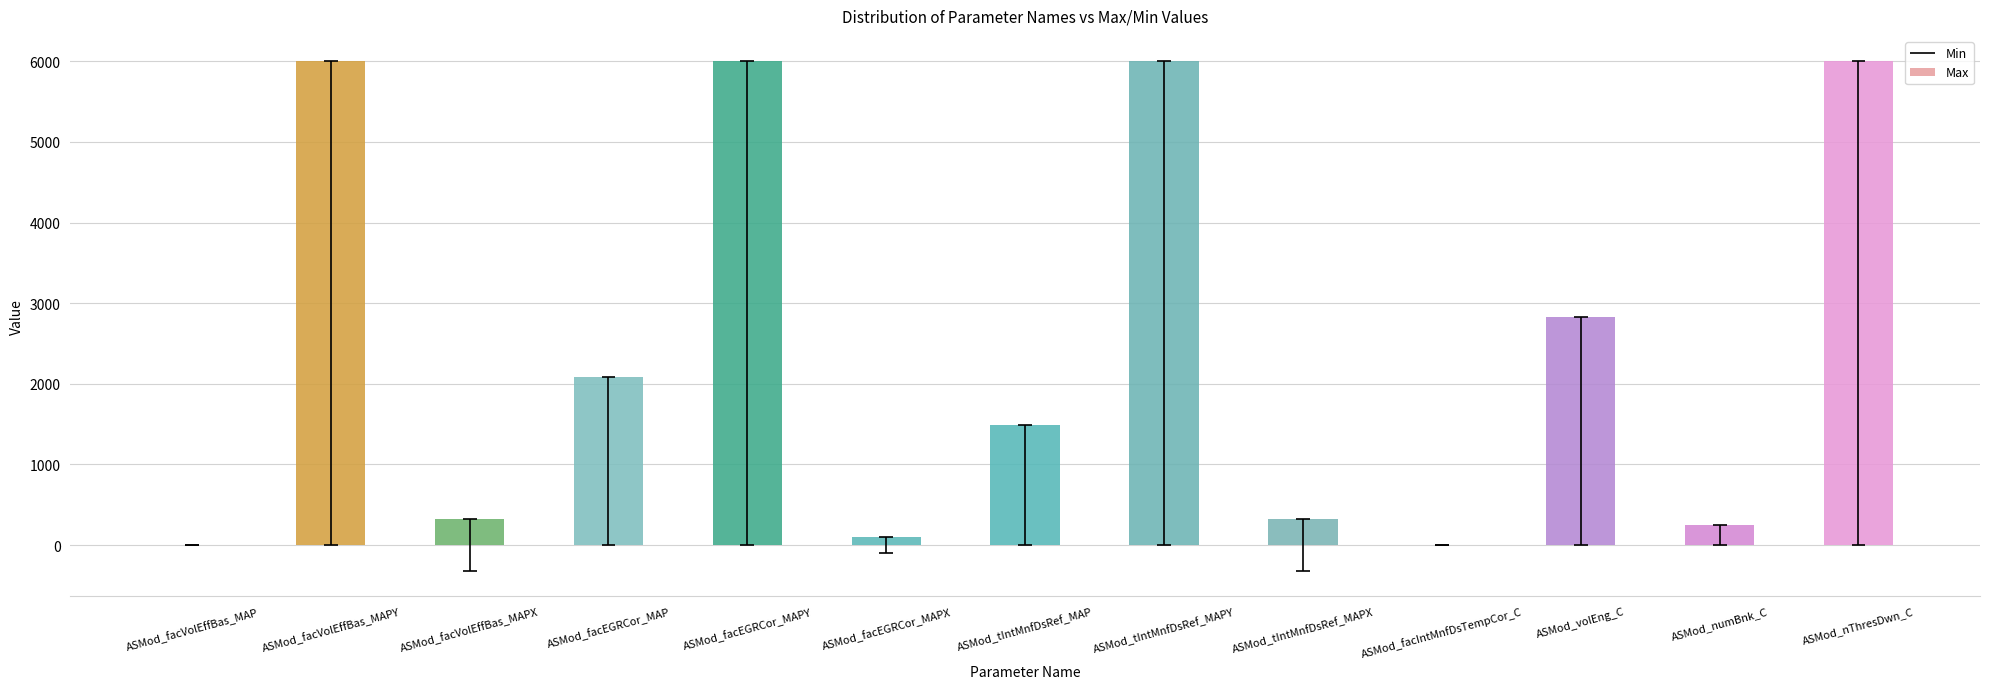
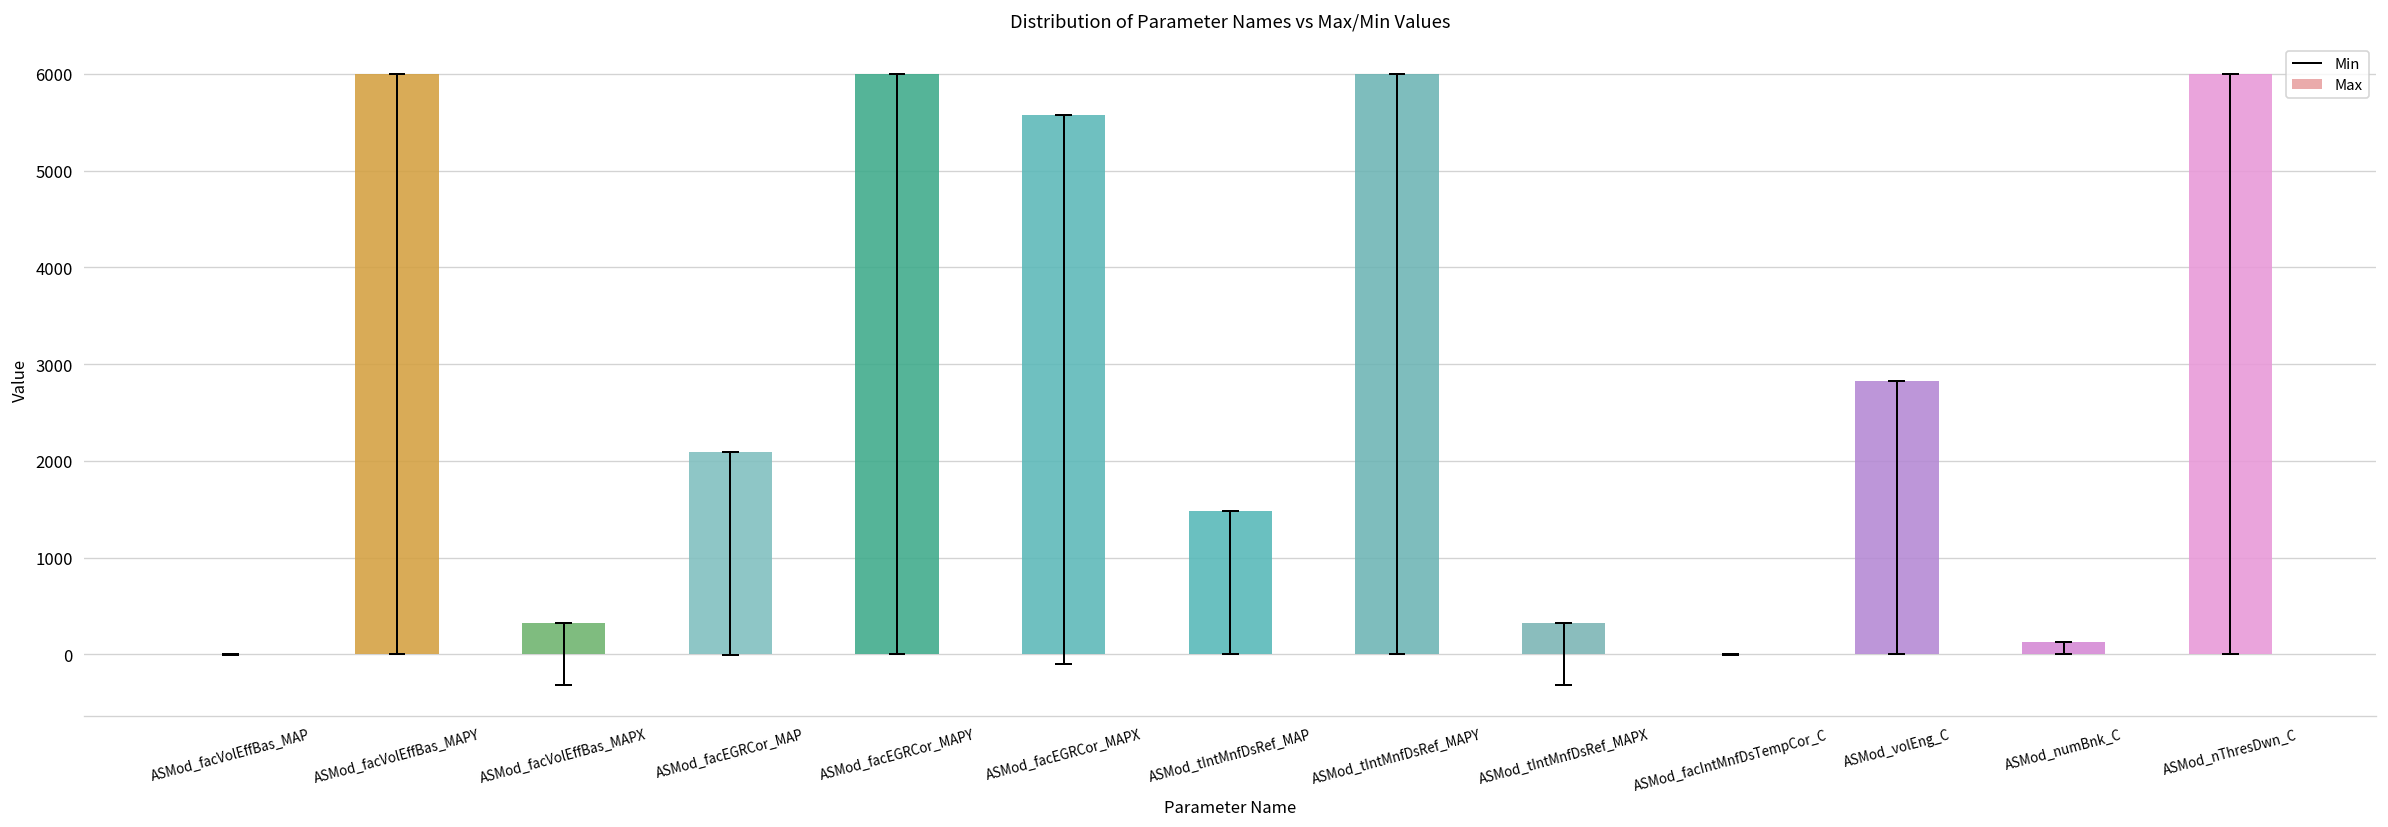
  {
    "ASMod_facVolEffBas_MAPY": 6000,
    "ASMod_facVolEffBas_MAPX": 300,
    "ASMod_facEGRCor_MAP": 2100,
    "ASMod_facEGRCor_MAPY": 6000,
-   "ASMod_facEGRCor_MAPX": 100,
+   "ASMod_facEGRCor_MAPX": 5600,
    "ASMod_tIntMnfDsRef_MAP": 1500,
    "ASMod_tIntMnfDsRef_MAPY": 6000,
    "ASMod_tIntMnfDsRef_MAPX": 300,
    "ASMod_volEng_C": 2800,
-   "ASMod_numBnk_C": 300,
+   "ASMod_numBnk_C": 100,
    "ASMod_nThresDwn_C": 6000
  }
